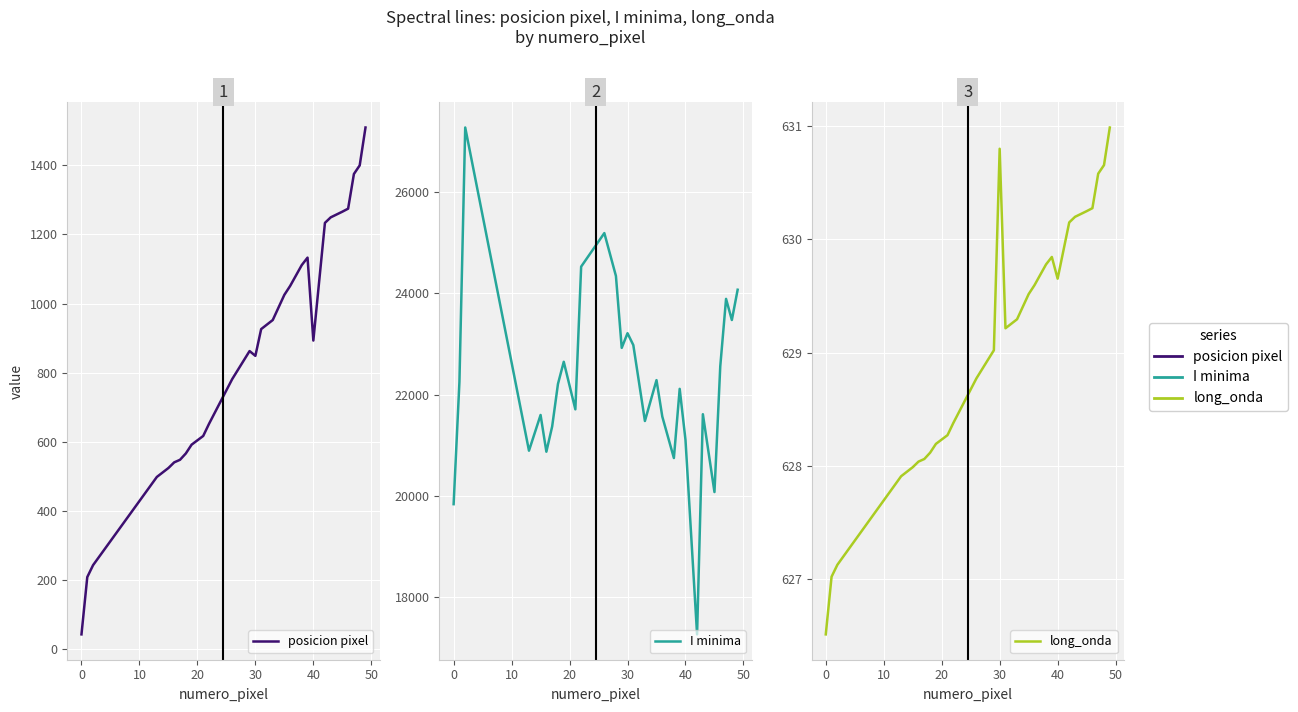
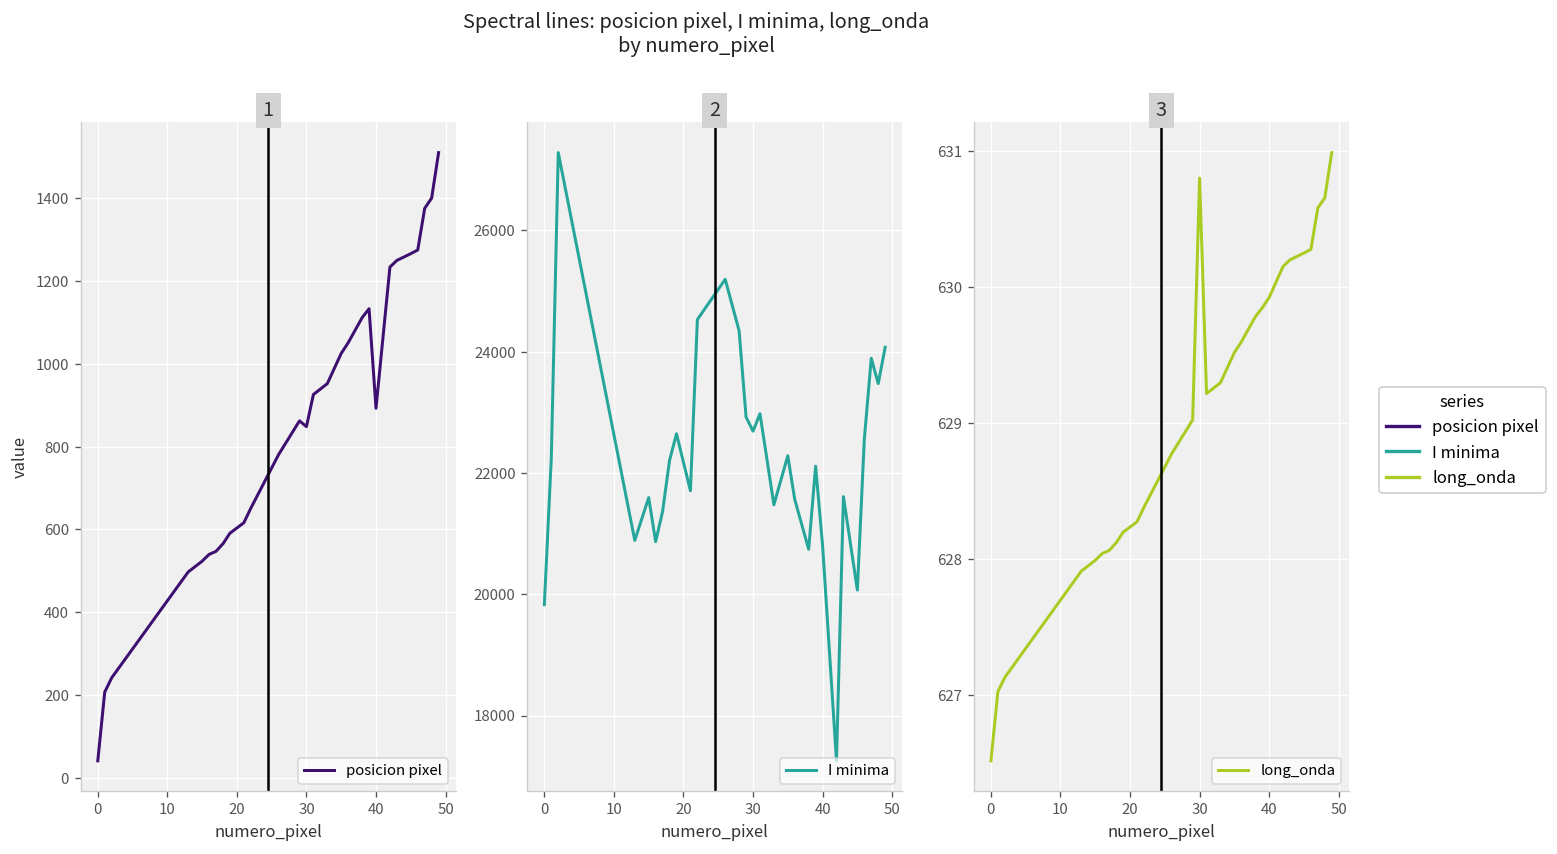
  {
    "1": {
      "0": 40,
      "30": 850,
      "40": 890
    },
    "2": {
      "0": 19800,
-     "30": 23200,
-     "40": 21100
+     "30": 22700,
+     "40": 20800
    },
    "3": {
      "0": 626.51,
      "30": 630.80,
-     "40": 629.65
+     "40": 629.92
    }
  }
